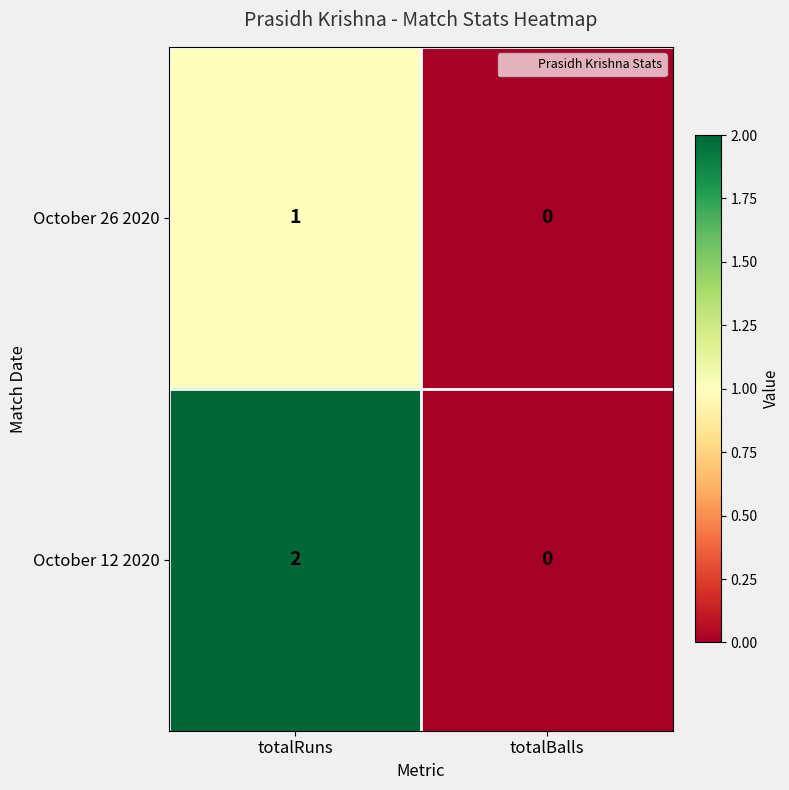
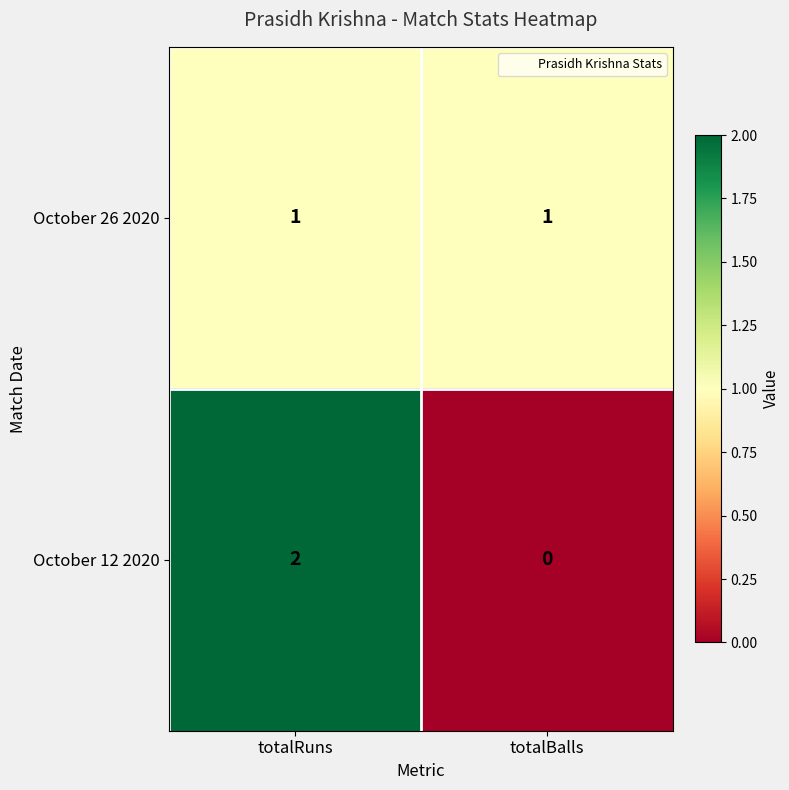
  {
    "October 26 2020": {
      "totalRuns": 1,
-     "totalBalls": 0
+     "totalBalls": 1
    },
    "October 12 2020": {
      "totalRuns": 2,
      "totalBalls": 0
    }
  }
